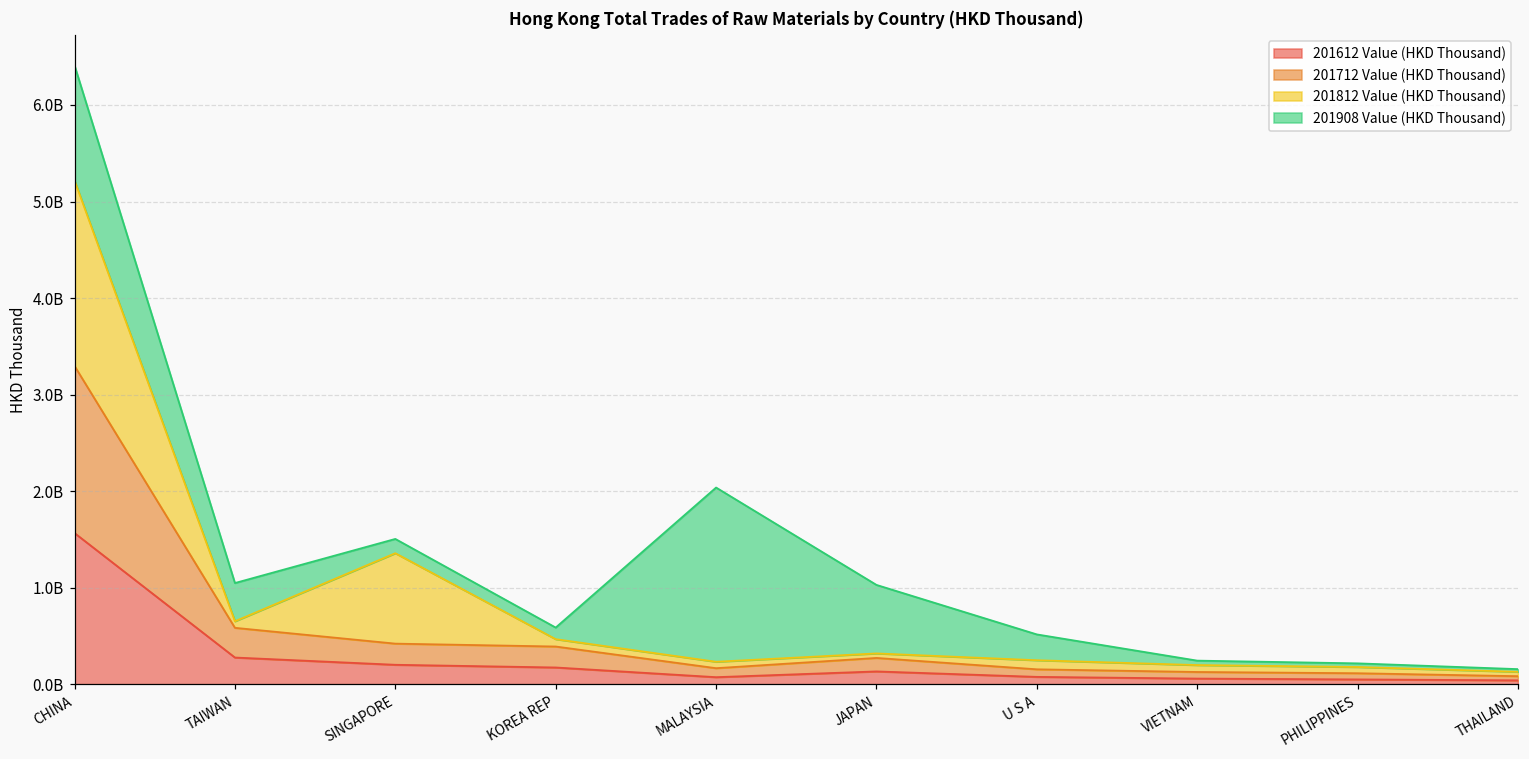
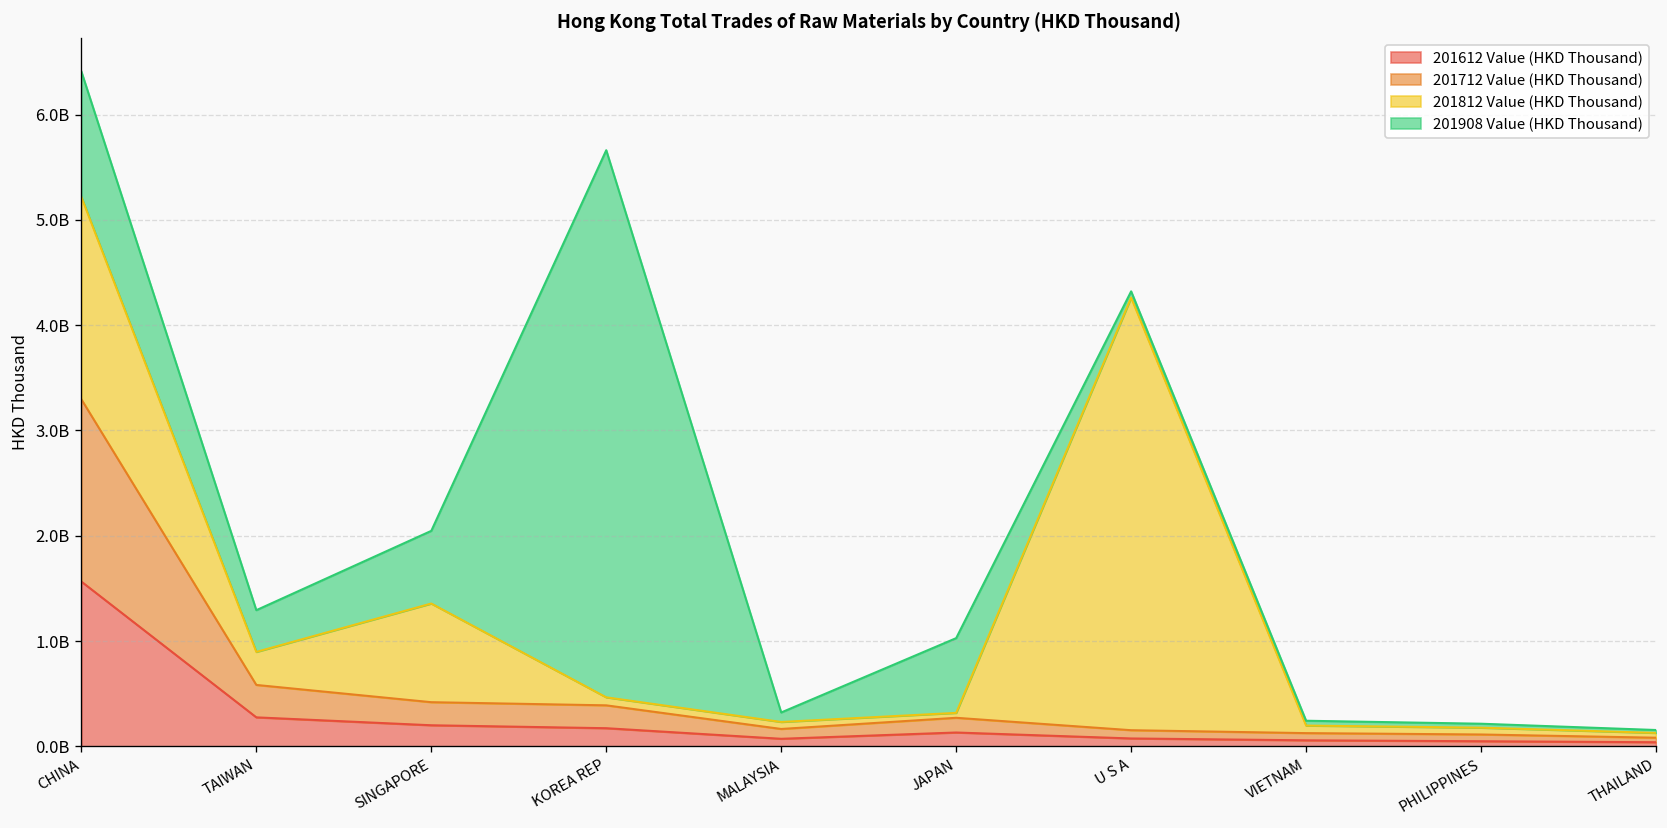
  {
    "201812 Value (HKD Thousand)": {
      "CHINA": 1900000000,
-     "TAIWAN": 100000000,
+     "TAIWAN": 300000000,
      "SINGAPORE": 900000000,
      "KOREA REP": 100000000,
      "MALAYSIA": 100000000,
      "JAPAN": 0,
-     "U S A": 100000000,
+     "U S A": 4100000000,
      "VIETNAM": 100000000,
      "PHILIPPINES": 100000000
    },
    "201908 Value (HKD Thousand)": {
      "CHINA": 1200000000,
      "TAIWAN": 400000000,
-     "SINGAPORE": 100000000,
-     "KOREA REP": 100000000,
-     "MALAYSIA": 1800000000,
+     "SINGAPORE": 700000000,
+     "KOREA REP": 5200000000,
+     "MALAYSIA": 100000000,
      "JAPAN": 700000000,
-     "U S A": 300000000,
+     "U S A": 100000000,
      "VIETNAM": 0,
      "PHILIPPINES": 0
    }
  }
